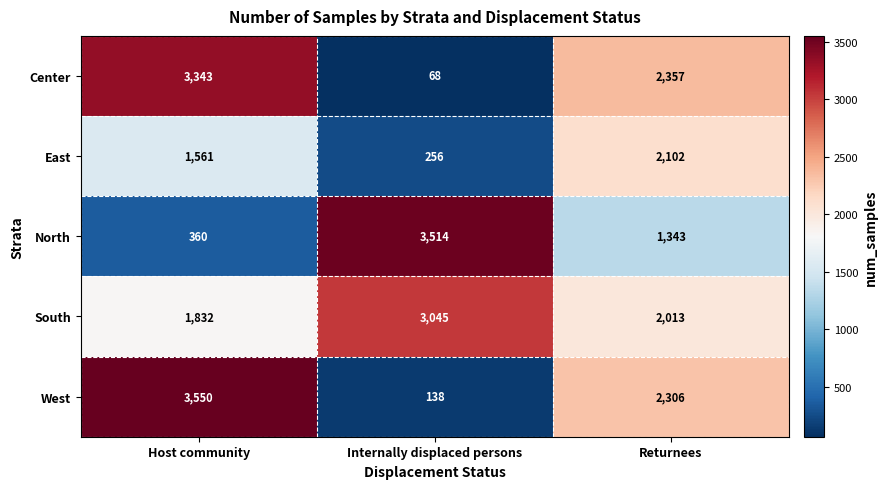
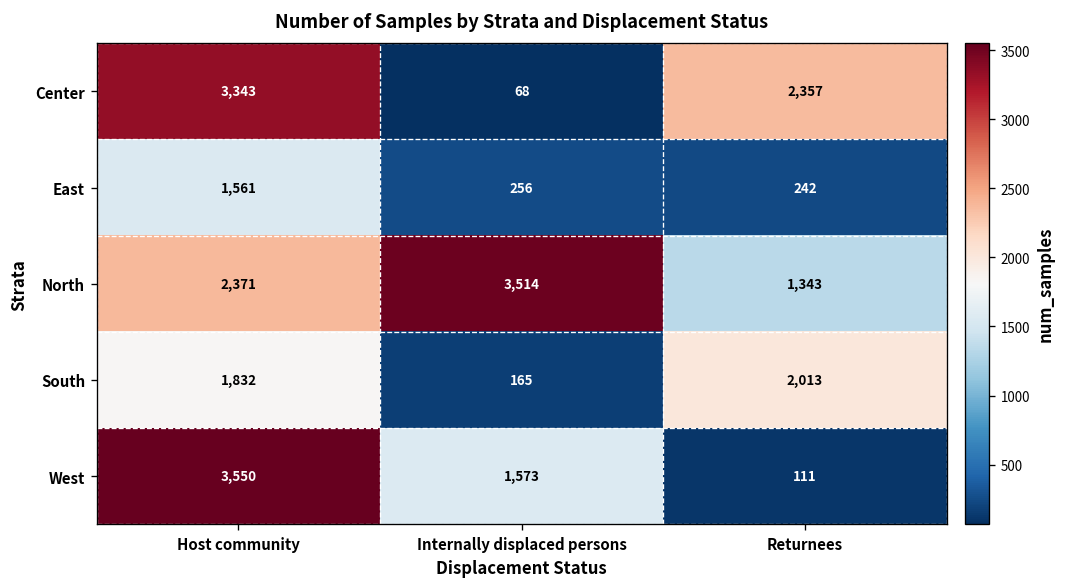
  {
    "Center": {
      "Host community": "3,343",
      "Internally displaced persons": "68",
      "Returnees": "2,357"
    },
    "East": {
      "Host community": "1,561",
      "Internally displaced persons": "256",
-     "Returnees": "2,102"
+     "Returnees": "242"
    },
    "North": {
-     "Host community": "360",
+     "Host community": "2,371",
      "Internally displaced persons": "3,514",
      "Returnees": "1,343"
    },
    "South": {
      "Host community": "1,832",
-     "Internally displaced persons": "3,045",
+     "Internally displaced persons": "165",
      "Returnees": "2,013"
    },
    "West": {
      "Host community": "3,550",
-     "Internally displaced persons": "138",
-     "Returnees": "2,306"
+     "Internally displaced persons": "1,573",
+     "Returnees": "111"
    }
  }
